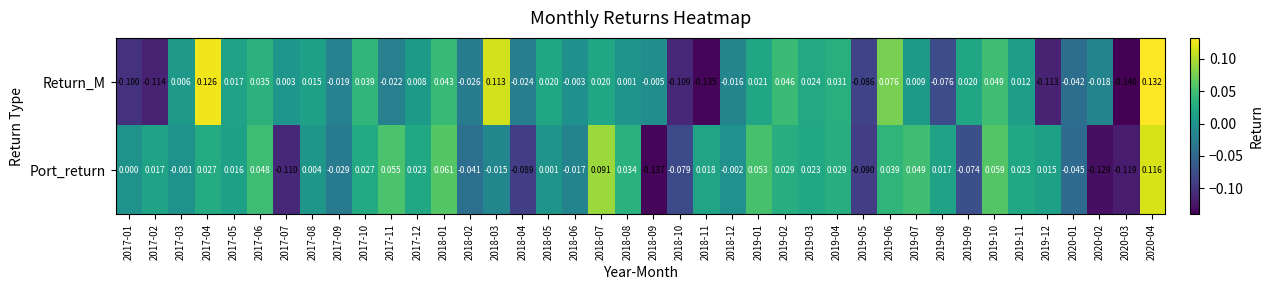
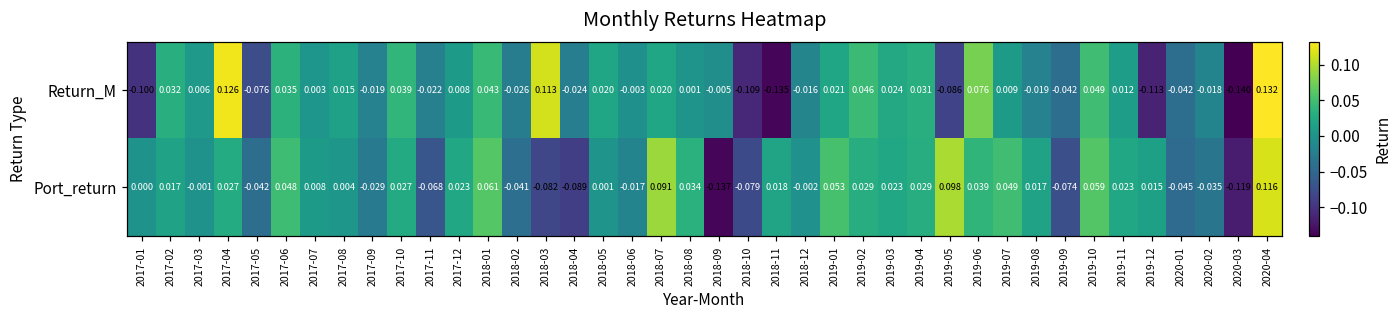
  {
    "Return_M": {
      "2017-01": -0.100,
-     "2017-02": -0.114,
+     "2017-02": 0.032,
      "2017-03": 0.006,
      "2017-04": 0.126,
-     "2017-05": 0.017,
+     "2017-05": -0.076,
      "2017-06": 0.035,
      "2017-07": 0.003,
      "2017-08": 0.015,
      "2017-09": -0.019,
      "2017-10": 0.039,
      "2017-11": -0.022,
      "2017-12": 0.008,
      "2018-01": 0.043,
      "2018-02": -0.026,
      "2018-03": 0.113,
      "2018-04": -0.024,
      "2018-05": 0.020,
      "2018-06": -0.003,
      "2018-07": 0.020,
      "2018-08": 0.001,
      "2018-09": -0.005,
      "2018-10": -0.109,
      "2018-11": -0.135,
      "2018-12": -0.016,
      "2019-01": 0.021,
      "2019-02": 0.046,
      "2019-03": 0.024,
      "2019-04": 0.031,
      "2019-05": -0.086,
      "2019-06": 0.076,
      "2019-07": 0.009,
-     "2019-08": -0.076,
-     "2019-09": 0.020,
+     "2019-08": -0.019,
+     "2019-09": -0.042,
      "2019-10": 0.049,
      "2019-11": 0.012,
      "2019-12": -0.113,
      "2020-01": -0.042,
      "2020-02": -0.018,
      "2020-03": -0.140,
      "2020-04": 0.132
    },
    "Port_return": {
      "2017-01": 0.000,
      "2017-02": 0.017,
      "2017-03": -0.001,
      "2017-04": 0.027,
-     "2017-05": 0.016,
+     "2017-05": -0.042,
      "2017-06": 0.048,
-     "2017-07": -0.110,
+     "2017-07": 0.008,
      "2017-08": 0.004,
      "2017-09": -0.029,
      "2017-10": 0.027,
-     "2017-11": 0.055,
+     "2017-11": -0.068,
      "2017-12": 0.023,
      "2018-01": 0.061,
      "2018-02": -0.041,
-     "2018-03": -0.015,
+     "2018-03": -0.082,
      "2018-04": -0.089,
      "2018-05": 0.001,
      "2018-06": -0.017,
      "2018-07": 0.091,
      "2018-08": 0.034,
      "2018-09": -0.137,
      "2018-10": -0.079,
      "2018-11": 0.018,
      "2018-12": -0.002,
      "2019-01": 0.053,
      "2019-02": 0.029,
      "2019-03": 0.023,
      "2019-04": 0.029,
-     "2019-05": -0.090,
+     "2019-05": 0.098,
      "2019-06": 0.039,
      "2019-07": 0.049,
      "2019-08": 0.017,
      "2019-09": -0.074,
      "2019-10": 0.059,
      "2019-11": 0.023,
      "2019-12": 0.015,
      "2020-01": -0.045,
-     "2020-02": -0.129,
+     "2020-02": -0.035,
      "2020-03": -0.119,
      "2020-04": 0.116
    }
  }
